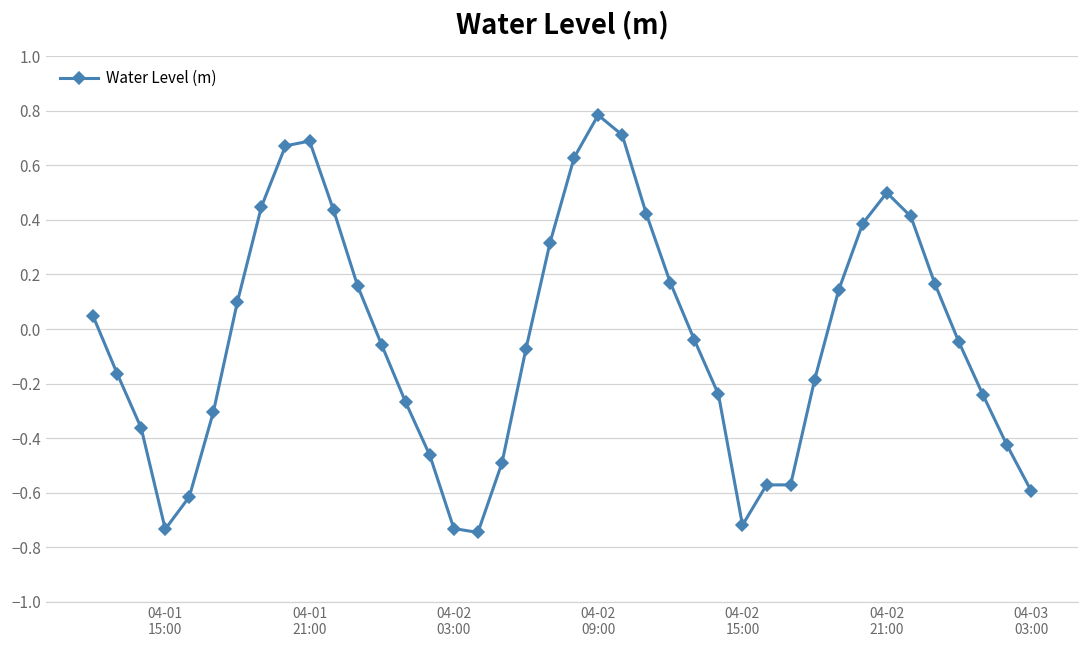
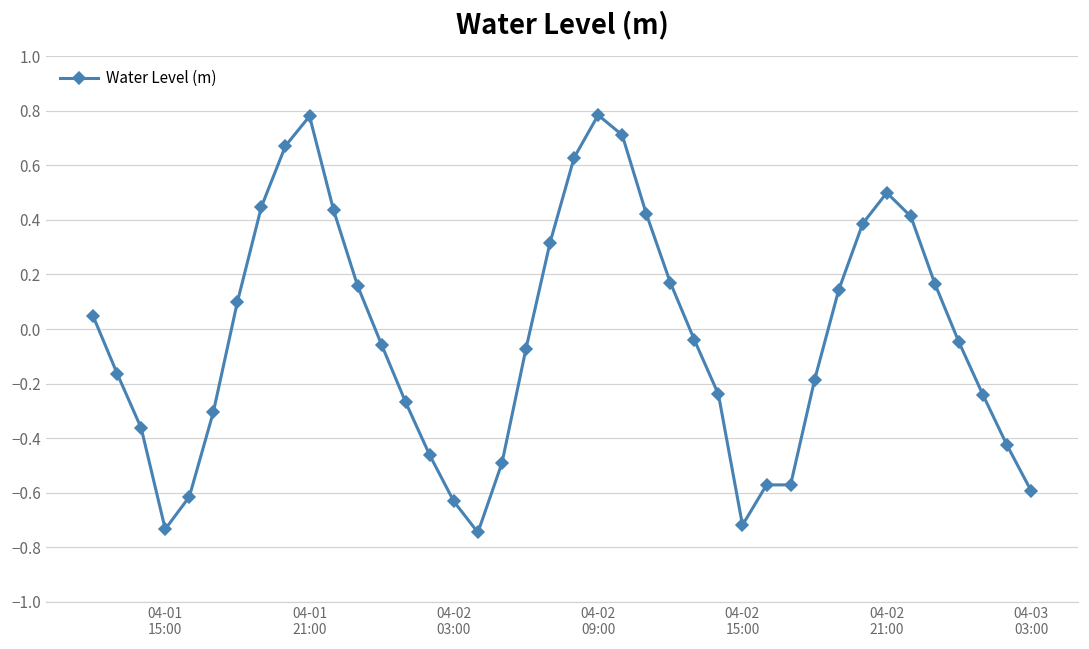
  {
    "04-01 15:00": -0.73,
-   "04-01 21:00": 0.69,
-   "04-02 03:00": -0.73,
+   "04-01 21:00": 0.78,
+   "04-02 03:00": -0.63,
    "04-02 09:00": 0.78,
    "04-02 15:00": -0.72,
    "04-02 21:00": 0.50,
    "04-03 03:00": -0.59
  }
